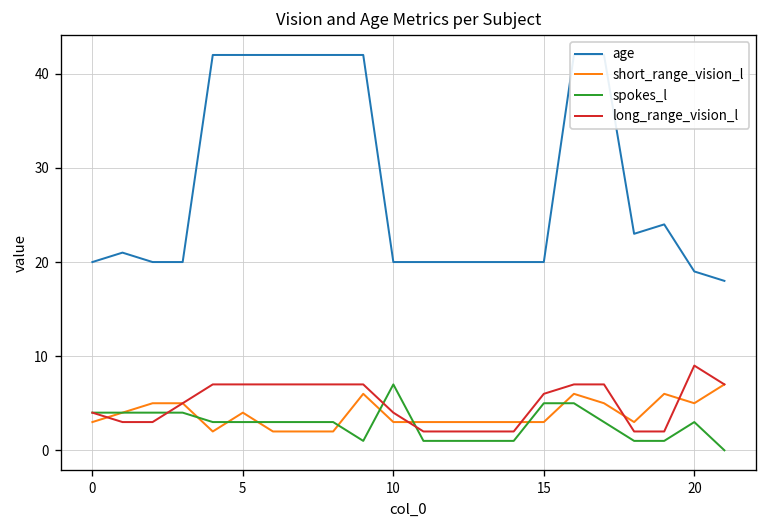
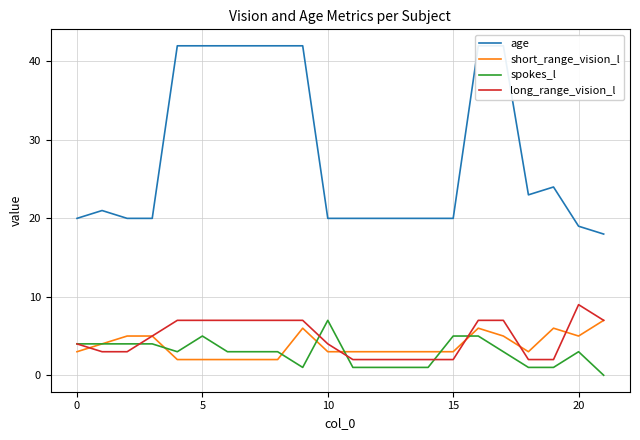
  {
    "age": {
      "0": 20,
      "5": 42,
      "10": 20,
      "15": 20,
      "20": 19
    },
    "short_range_vision_l": {
      "0": 3,
-     "5": 4,
+     "5": 2,
      "10": 3,
      "15": 3,
      "20": 5
    },
    "spokes_l": {
-     "5": 3,
+     "5": 5,
      "10": 7,
      "15": 5,
      "20": 3
    },
    "long_range_vision_l": {
      "5": 7,
      "10": 4,
-     "15": 6,
+     "15": 2,
      "20": 9
    }
  }
